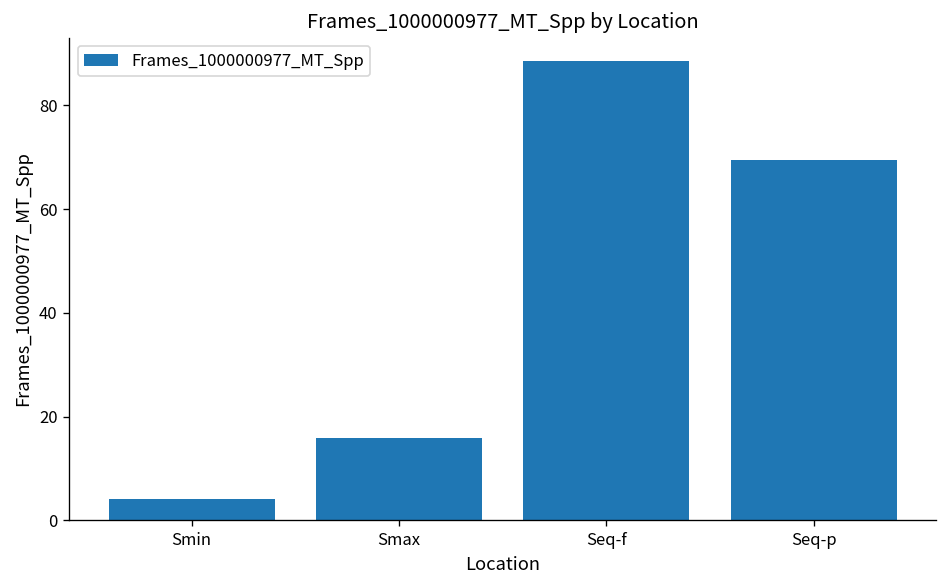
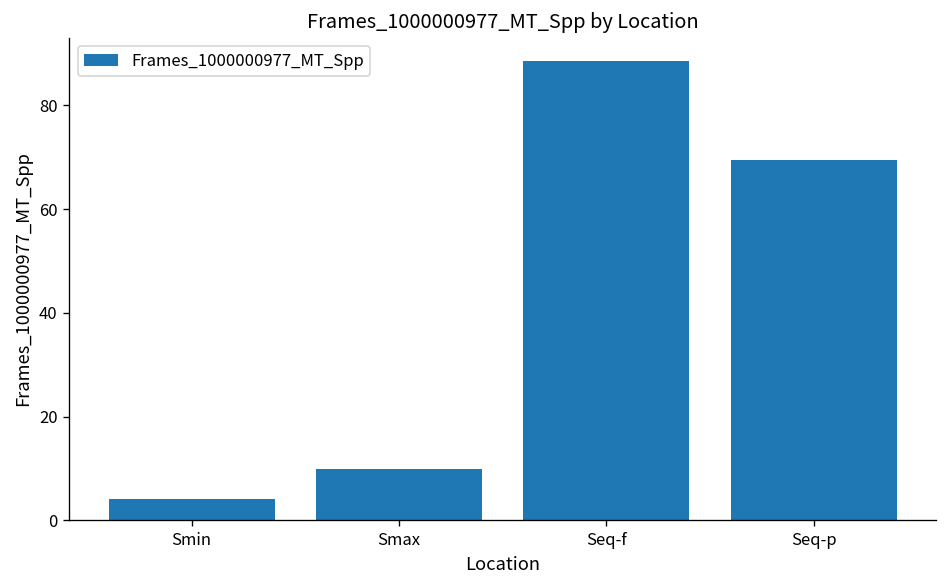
  {
    "Smin": 4,
-   "Smax": 16,
+   "Smax": 10,
    "Seq-f": 89,
    "Seq-p": 69
  }
